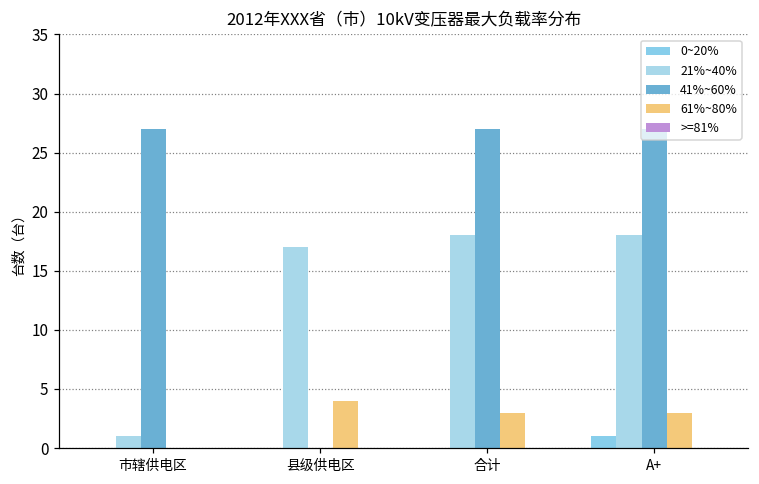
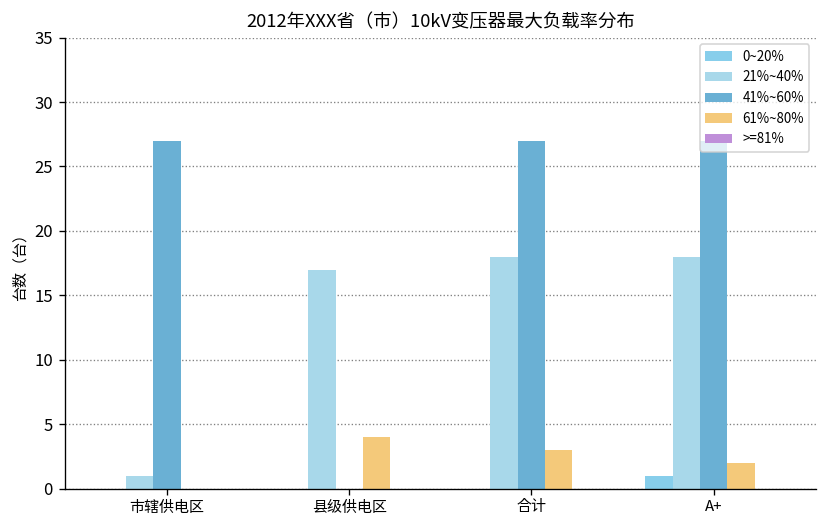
  {
    "61%~80%": {
      "市辖供电区": 0,
      "县级供电区": 4,
      "合计": 3,
-     "A+": 3
+     "A+": 2
    },
    ">=81%": {
      "市辖供电区": 0,
      "县级供电区": 0,
      "合计": 0,
      "A+": 0
    }
  }
